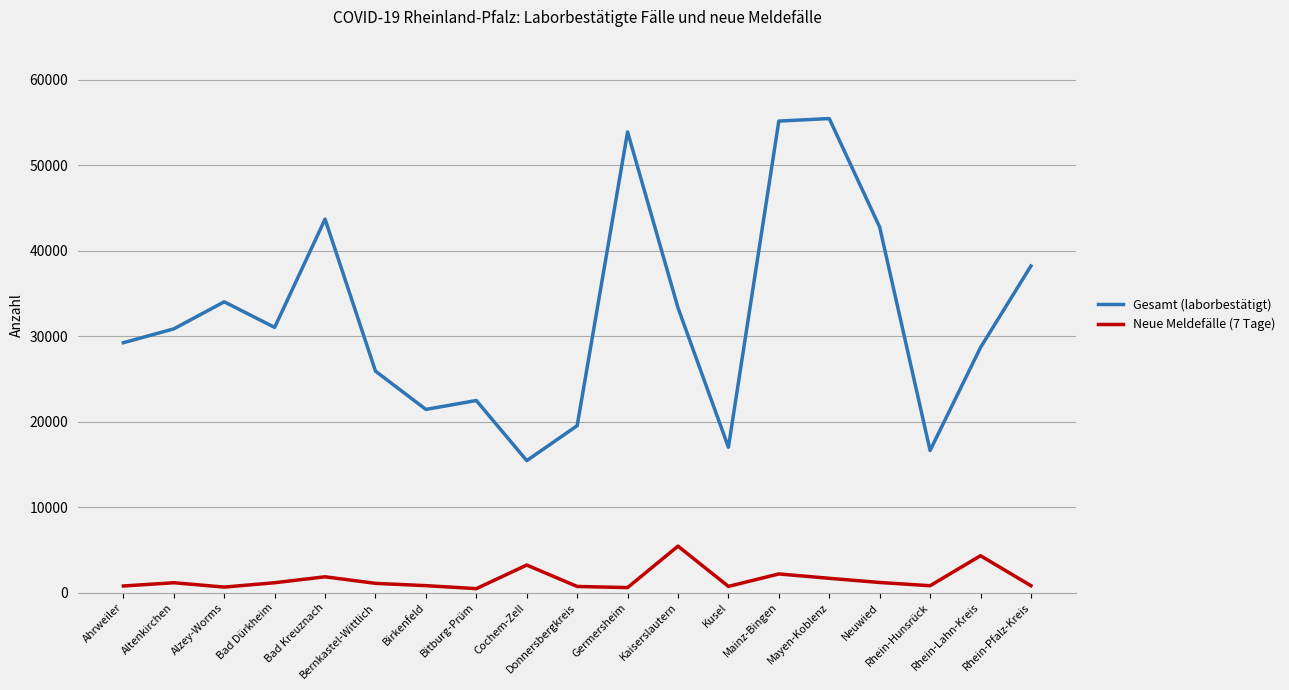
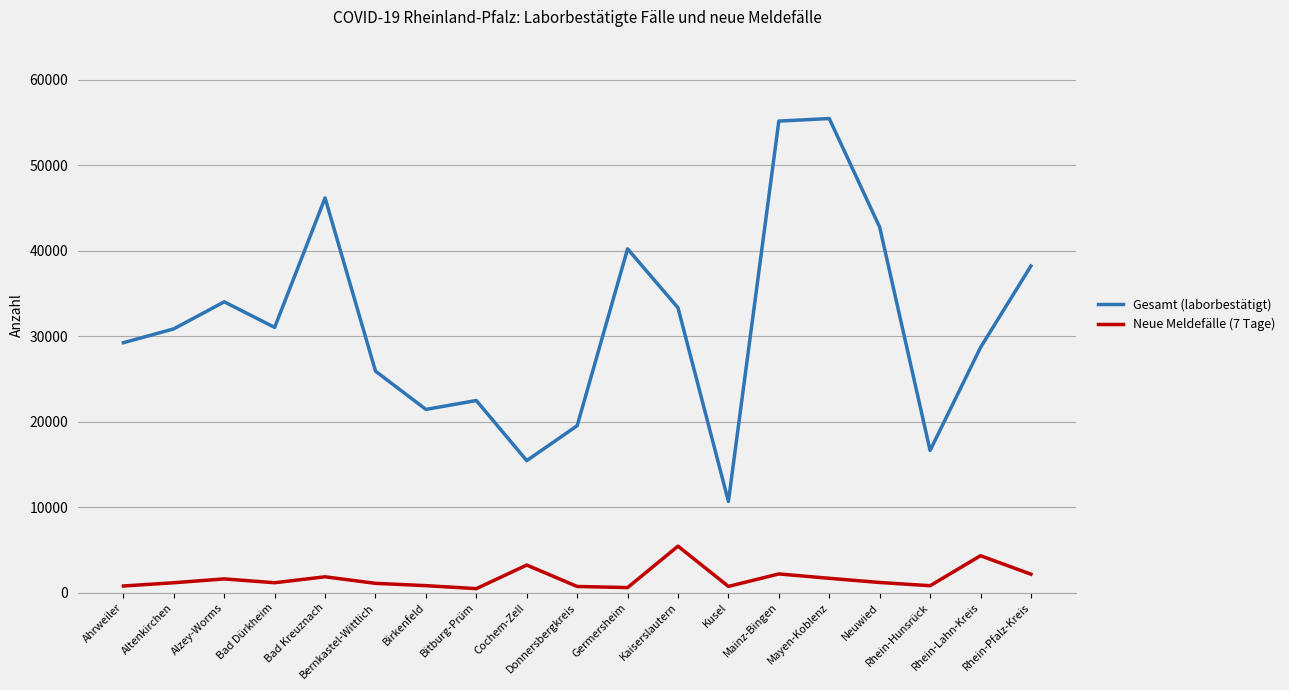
  {
    "Gesamt (laborbestätigt)": {
      "Ahrweiler": 29000,
      "Altenkirchen": 31000,
      "Alzey-Worms": 34000,
      "Bad Dürkheim": 31000,
-     "Bad Kreuznach": 44000,
+     "Bad Kreuznach": 46000,
      "Bernkastel-Wittlich": 26000,
      "Birkenfeld": 21000,
      "Bitburg-Prüm": 22000,
      "Cochem-Zell": 15000,
      "Donnersbergkreis": 20000,
-     "Germersheim": 54000,
+     "Germersheim": 40000,
      "Kaiserslautern": 33000,
-     "Kusel": 17000,
+     "Kusel": 11000,
      "Mainz-Bingen": 55000,
      "Mayen-Koblenz": 55000,
      "Neuwied": 43000,
      "Rhein-Hunsrück": 17000,
      "Rhein-Lahn-Kreis": 29000,
      "Rhein-Pfalz-Kreis": 38000
    },
    "Neue Meldefälle (7 Tage)": {
      "Ahrweiler": 1000,
      "Altenkirchen": 1000,
-     "Alzey-Worms": 1000,
+     "Alzey-Worms": 2000,
      "Bad Dürkheim": 1000,
      "Bad Kreuznach": 2000,
      "Bernkastel-Wittlich": 1000,
      "Birkenfeld": 1000,
      "Bitburg-Prüm": 0,
      "Cochem-Zell": 3000,
      "Donnersbergkreis": 1000,
      "Germersheim": 1000,
      "Kaiserslautern": 5000,
      "Kusel": 1000,
      "Mainz-Bingen": 2000,
      "Mayen-Koblenz": 2000,
      "Neuwied": 1000,
      "Rhein-Hunsrück": 1000,
      "Rhein-Lahn-Kreis": 4000,
-     "Rhein-Pfalz-Kreis": 1000
+     "Rhein-Pfalz-Kreis": 2000
    }
  }
